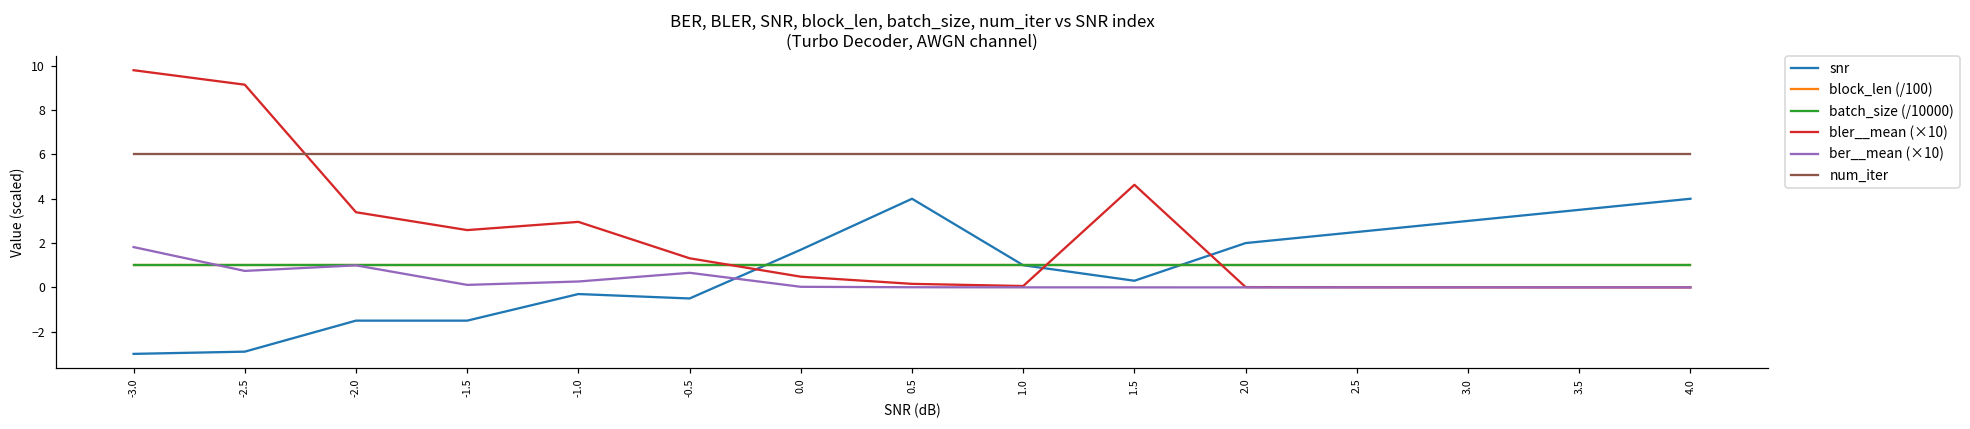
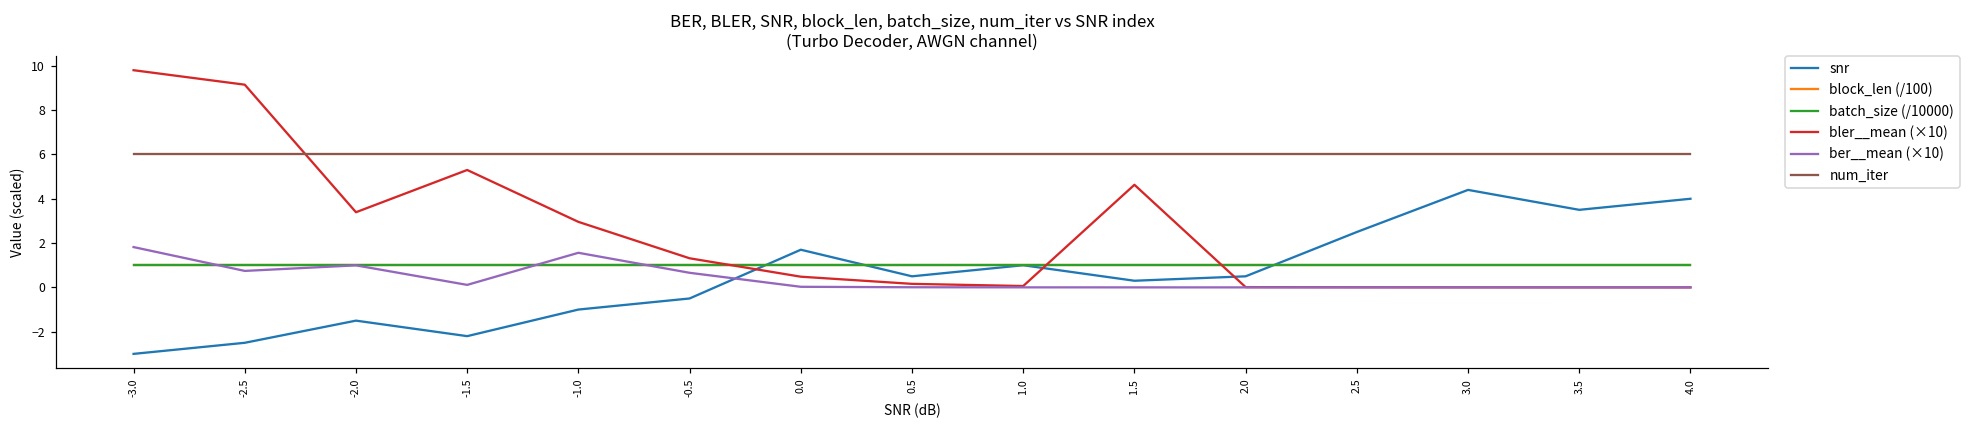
  {
    "snr": {
      "-3.0": -3.0,
-     "-2.5": -2.9,
+     "-2.5": -2.5,
      "-2.0": -1.5,
-     "-1.5": -1.5,
-     "-1.0": -0.3,
+     "-1.5": -2.2,
+     "-1.0": -1.0,
      "-0.5": -0.5,
      "0.0": 1.7,
-     "0.5": 4.0,
+     "0.5": 0.5,
      "1.5": 0.3,
-     "2.0": 2.0,
+     "2.0": 0.5,
      "2.5": 2.5,
-     "3.0": 3.0,
+     "3.0": 4.4,
      "3.5": 3.5,
      "4.0": 4.0
    },
    "batch_size (/10000)": {
      "-3.0": 1.0,
      "-2.5": 1.0,
      "-1.5": 1.0,
      "-1.0": 1.0,
      "-0.5": 1.0,
      "0.0": 1.0,
      "0.5": 1.0,
      "1.5": 1.0,
      "2.0": 1.0,
      "2.5": 1.0,
      "3.0": 1.0,
      "3.5": 1.0,
      "4.0": 1.0
    },
    "bler__mean (×10)": {
      "-3.0": 9.8,
      "-2.5": 9.1,
      "-2.0": 3.4,
-     "-1.5": 2.6,
+     "-1.5": 5.3,
      "-1.0": 3.0,
      "-0.5": 1.3,
      "0.0": 0.5,
      "0.5": 0.2,
      "1.5": 4.6
    },
    "ber__mean (×10)": {
      "-3.0": 1.8,
      "-2.5": 0.7,
      "-1.5": 0.1,
-     "-1.0": 0.3,
+     "-1.0": 1.6,
      "-0.5": 0.7,
      "0.0": 0.0,
      "0.5": 0.0,
      "1.5": 0.0
    },
    "num_iter": {
      "-3.0": 6.0,
      "-2.5": 6.0,
      "-2.0": 6.0,
      "-1.5": 6.0,
      "-1.0": 6.0,
      "-0.5": 6.0,
      "0.0": 6.0,
      "0.5": 6.0,
      "1.0": 6.0,
      "1.5": 6.0,
      "2.0": 6.0,
      "2.5": 6.0,
      "3.0": 6.0,
      "3.5": 6.0,
      "4.0": 6.0
    }
  }
